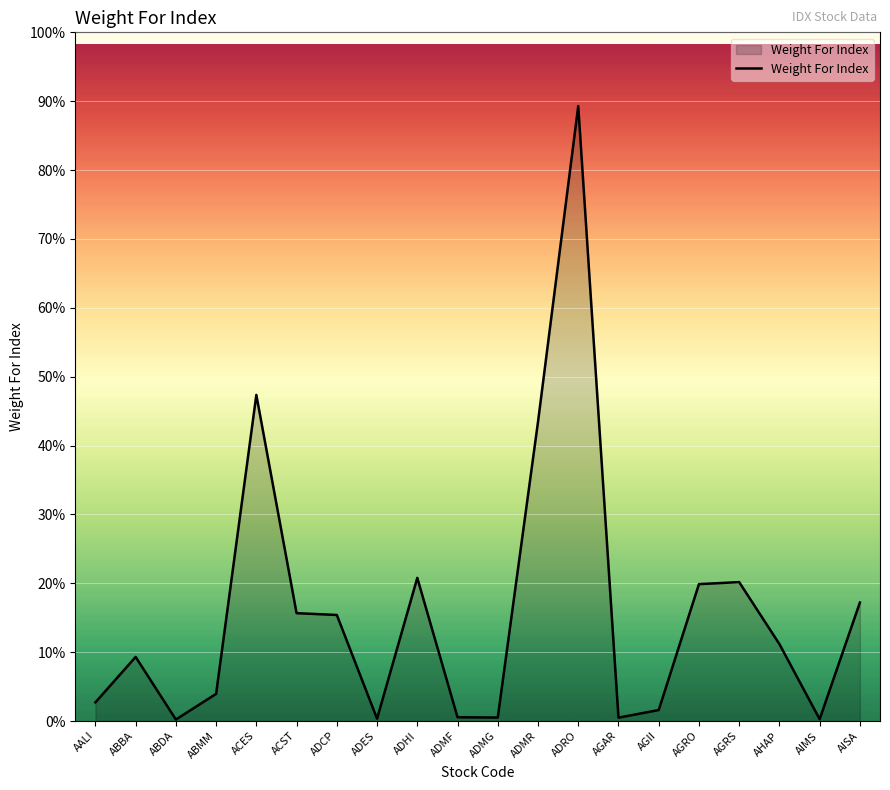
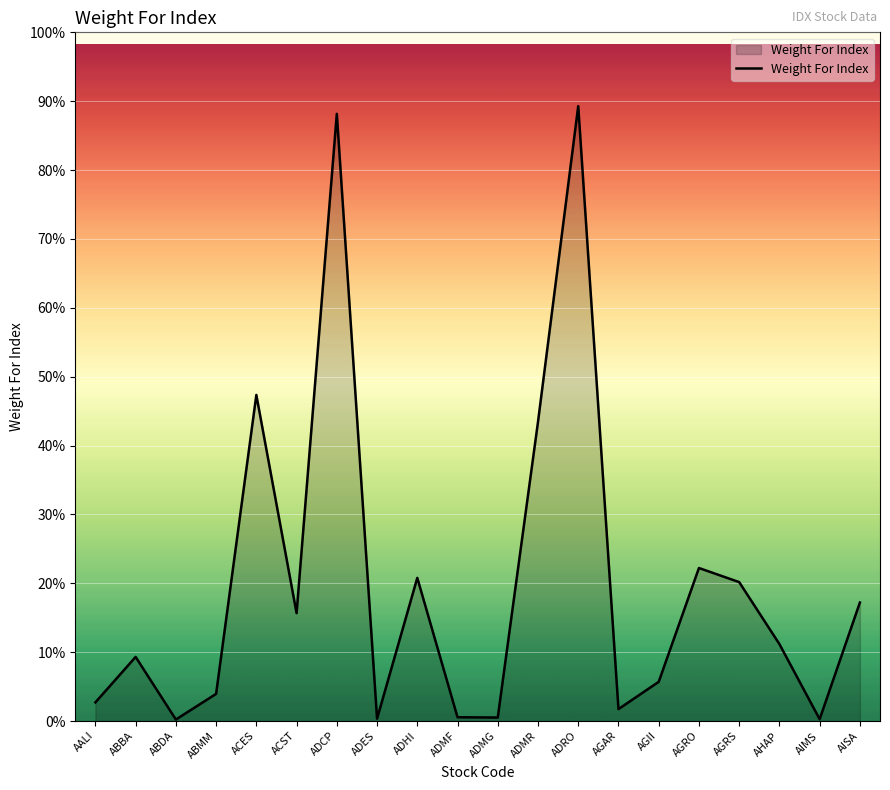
  {
    "AALI": "3%",
    "ABBA": "9%",
    "ABDA": "0%",
    "ABMM": "4%",
    "ACES": "47%",
    "ACST": "16%",
-   "ADCP": "15%",
+   "ADCP": "88%",
    "ADES": "0%",
    "ADHI": "21%",
    "ADMF": "1%",
    "ADMG": "1%",
    "ADMR": "43%",
    "ADRO": "89%",
-   "AGAR": "0%",
-   "AGII": "2%",
-   "AGRO": "20%",
+   "AGAR": "2%",
+   "AGII": "6%",
+   "AGRO": "22%",
    "AGRS": "20%",
    "AHAP": "11%",
    "AIMS": "0%",
    "AISA": "17%"
  }
